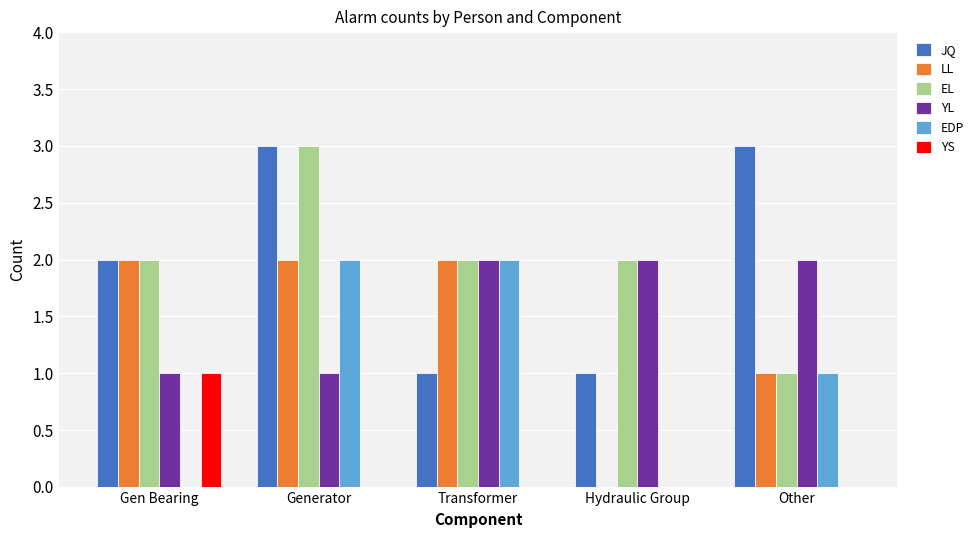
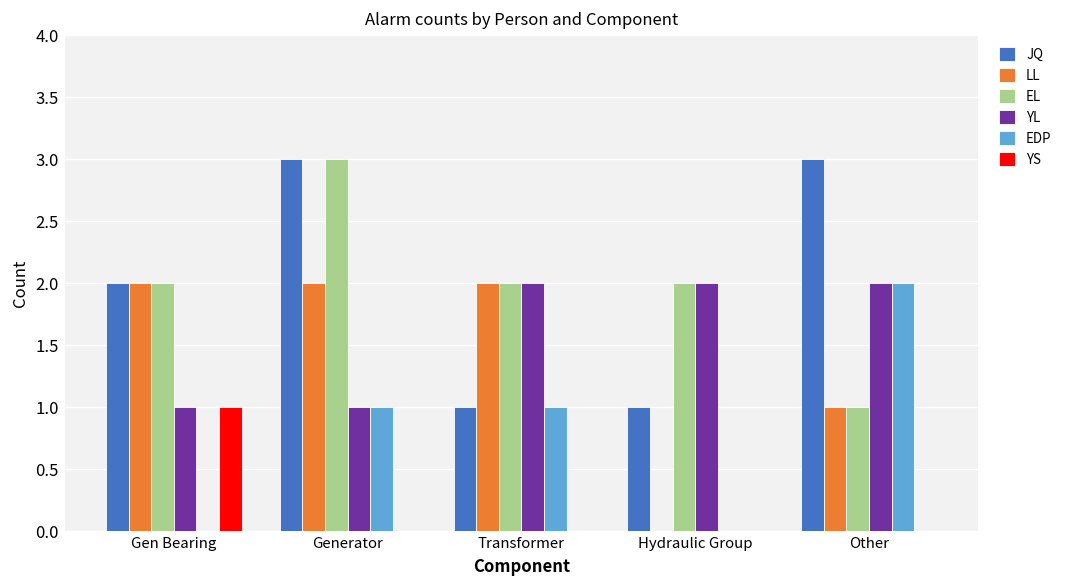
  {
    "JQ": {
      "Gen Bearing": 2,
      "Generator": 3,
      "Transformer": 1,
      "Hydraulic Group": 1,
      "Other": 3
    },
    "LL": {
      "Gen Bearing": 2,
      "Generator": 2,
      "Transformer": 2,
      "Hydraulic Group": 0,
      "Other": 1
    },
    "EL": {
      "Gen Bearing": 2,
      "Generator": 3,
      "Transformer": 2,
      "Hydraulic Group": 2,
      "Other": 1
    },
    "YL": {
      "Gen Bearing": 1,
      "Generator": 1,
      "Transformer": 2,
      "Hydraulic Group": 2,
      "Other": 2
    },
    "EDP": {
      "Gen Bearing": 0,
-     "Generator": 2,
-     "Transformer": 2,
+     "Generator": 1,
+     "Transformer": 1,
      "Hydraulic Group": 0,
-     "Other": 1
+     "Other": 2
    },
    "YS": {
      "Gen Bearing": 1,
      "Generator": 0,
      "Transformer": 0,
      "Hydraulic Group": 0,
      "Other": 0
    }
  }
